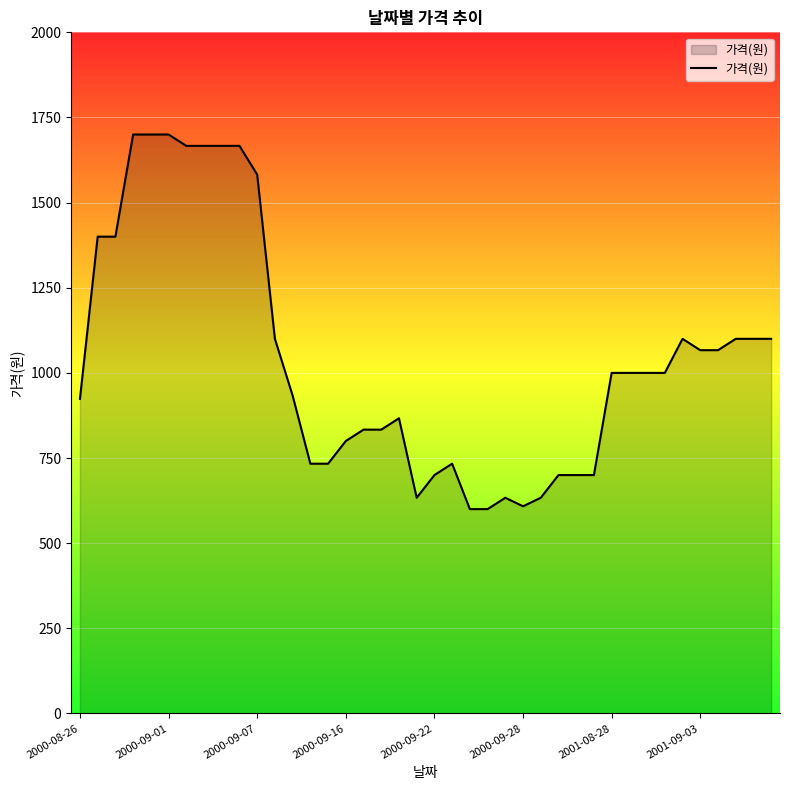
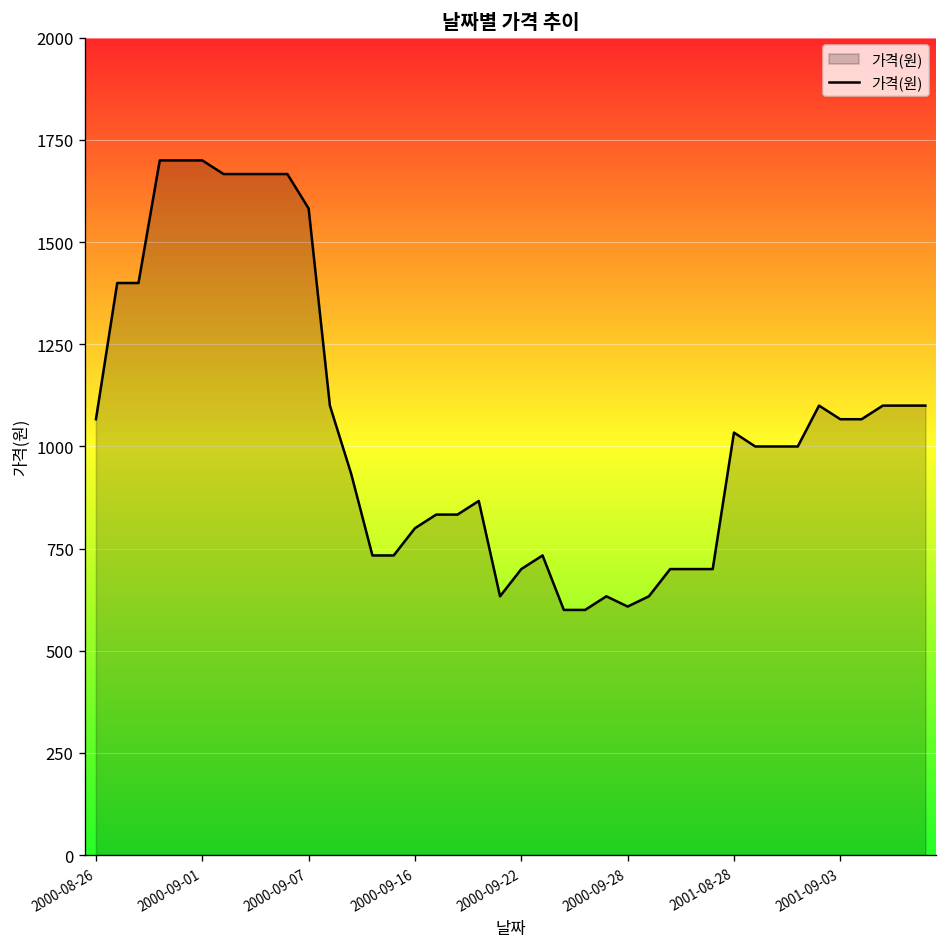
  {
-   "2000-08-26": 920,
+   "2000-08-26": 1070,
    "2000-09-01": 1700,
    "2000-09-07": 1580,
    "2000-09-16": 800,
    "2000-09-22": 700,
    "2000-09-28": 610,
-   "2001-08-28": 1000,
+   "2001-08-28": 1030,
    "2001-09-03": 1070
  }
